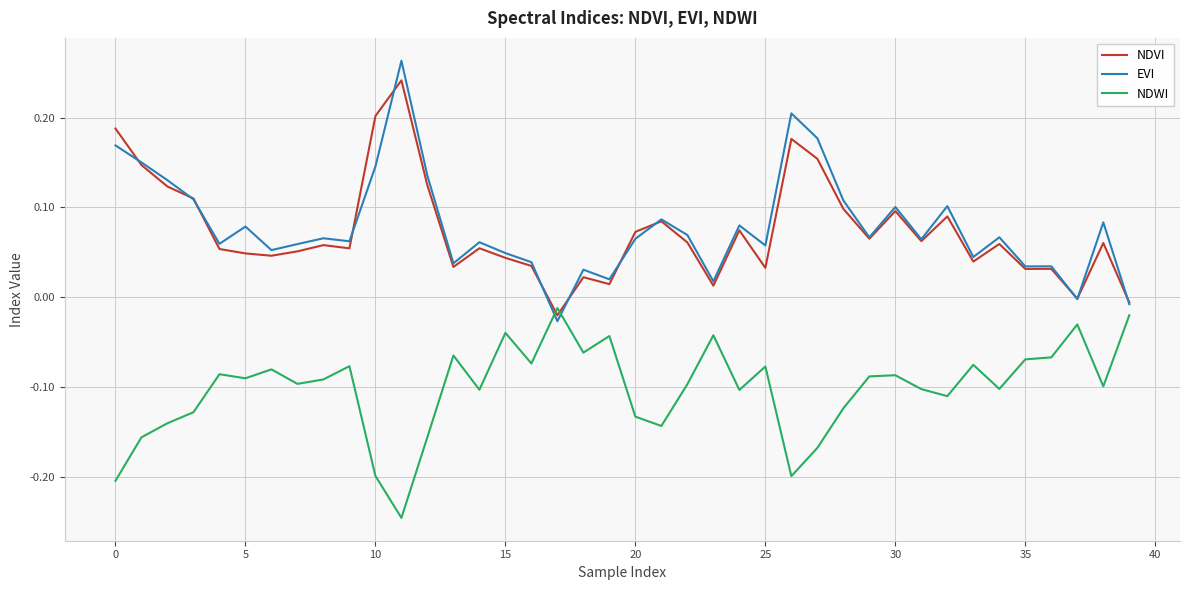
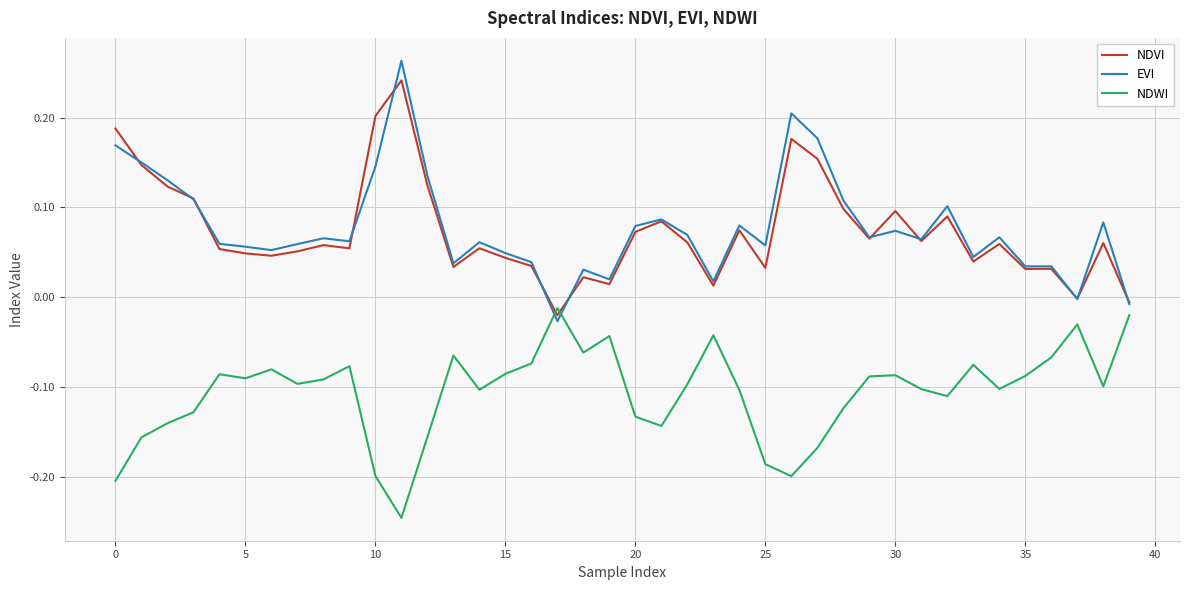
  {
    "NDVI": {
      "0": 0.19,
      "5": 0.05,
      "10": 0.20,
      "15": 0.04,
      "20": 0.07,
      "25": 0.03,
      "30": 0.10
    },
    "EVI": {
      "0": 0.17,
-     "5": 0.08,
+     "5": 0.06,
      "10": 0.15,
      "15": 0.05,
-     "20": 0.07,
+     "20": 0.08,
      "25": 0.06,
-     "30": 0.10
+     "30": 0.07
    },
    "NDWI": {
      "0": -0.20,
      "5": -0.09,
      "10": -0.20,
-     "15": -0.04,
+     "15": -0.09,
      "20": -0.13,
-     "25": -0.08,
+     "25": -0.19,
      "30": -0.09,
-     "35": -0.07
+     "35": -0.09
    }
  }
